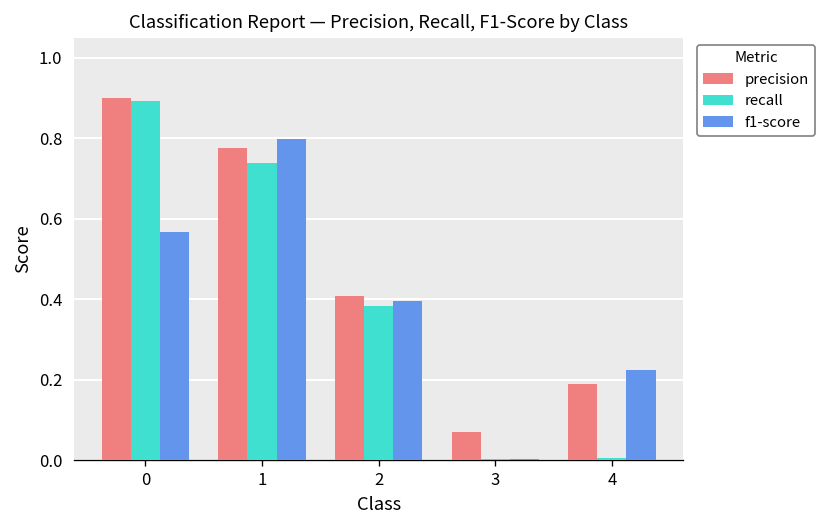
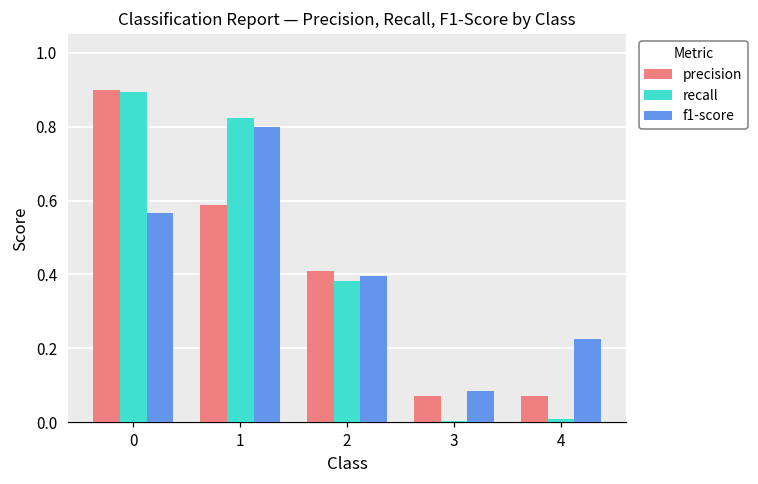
  {
    "precision": {
      "0": 0.90,
-     "1": 0.78,
+     "1": 0.59,
      "2": 0.41,
      "3": 0.07,
-     "4": 0.19
+     "4": 0.07
    },
    "recall": {
      "0": 0.89,
-     "1": 0.74,
+     "1": 0.82,
      "2": 0.38
    },
    "f1-score": {
      "0": 0.57,
      "1": 0.80,
      "2": 0.40,
-     "3": 0.00,
+     "3": 0.08,
      "4": 0.22
    }
  }
